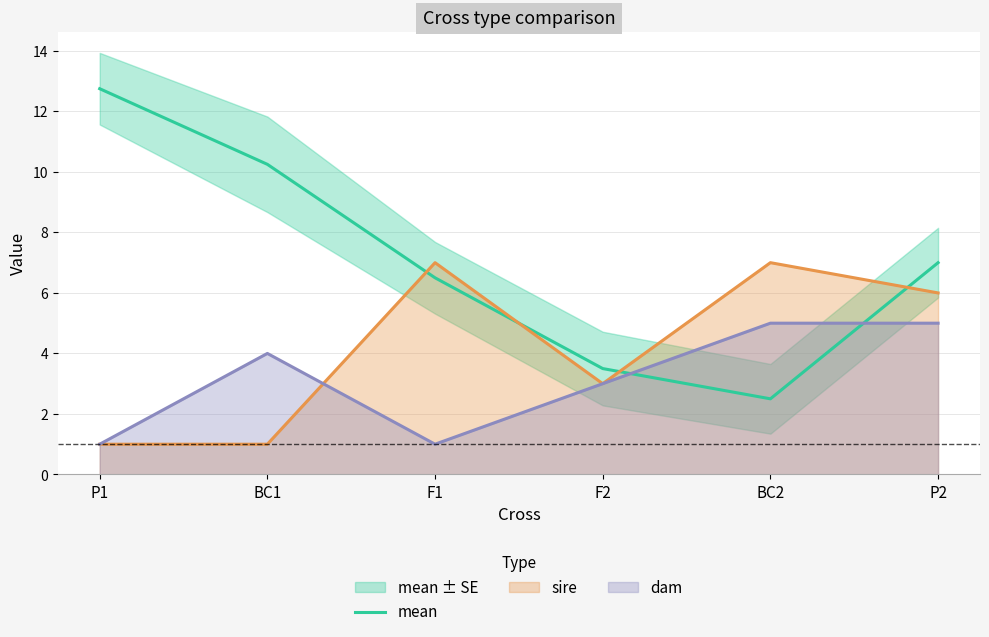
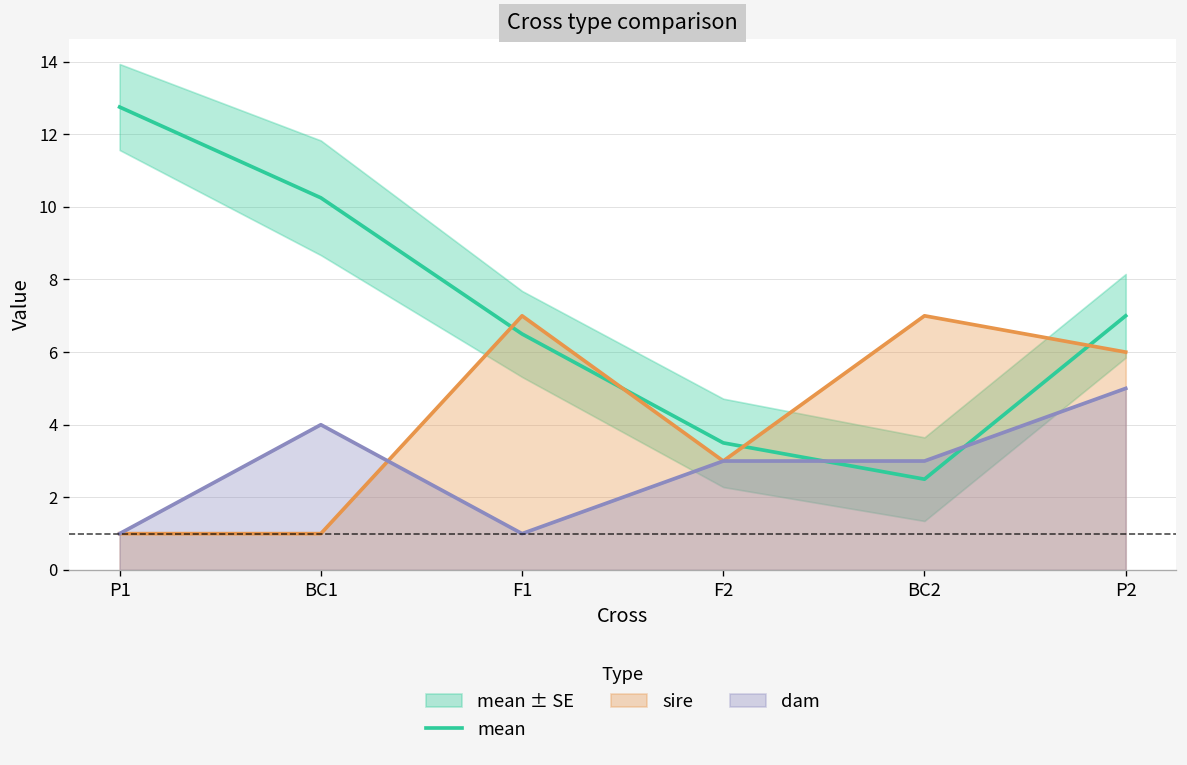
  {
    "sire": {
      "BC1": 1,
      "F1": 7,
      "BC2": 7,
      "P2": 6
    },
    "dam": {
      "BC1": 4,
      "F1": 1,
-     "BC2": 5,
+     "BC2": 3,
      "P2": 5
    }
  }
